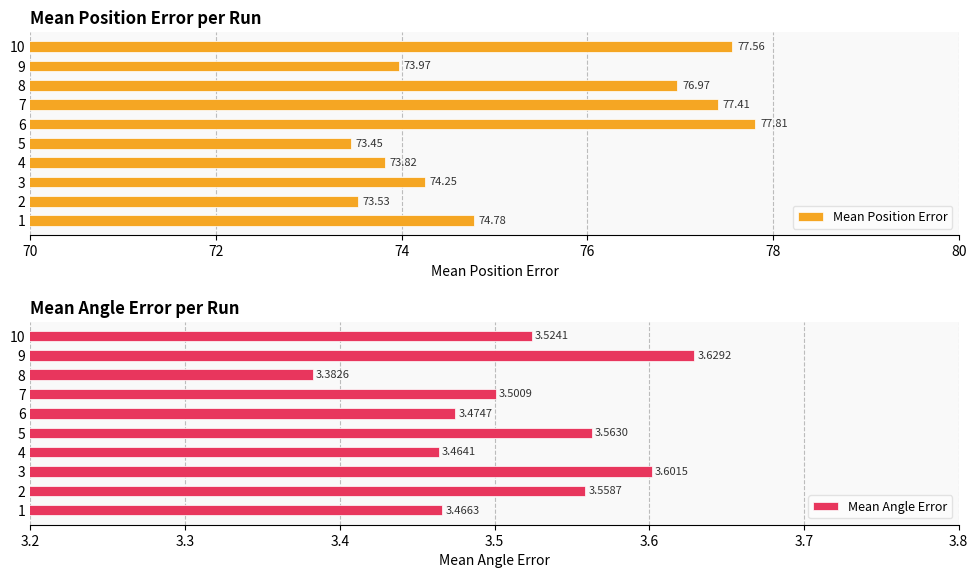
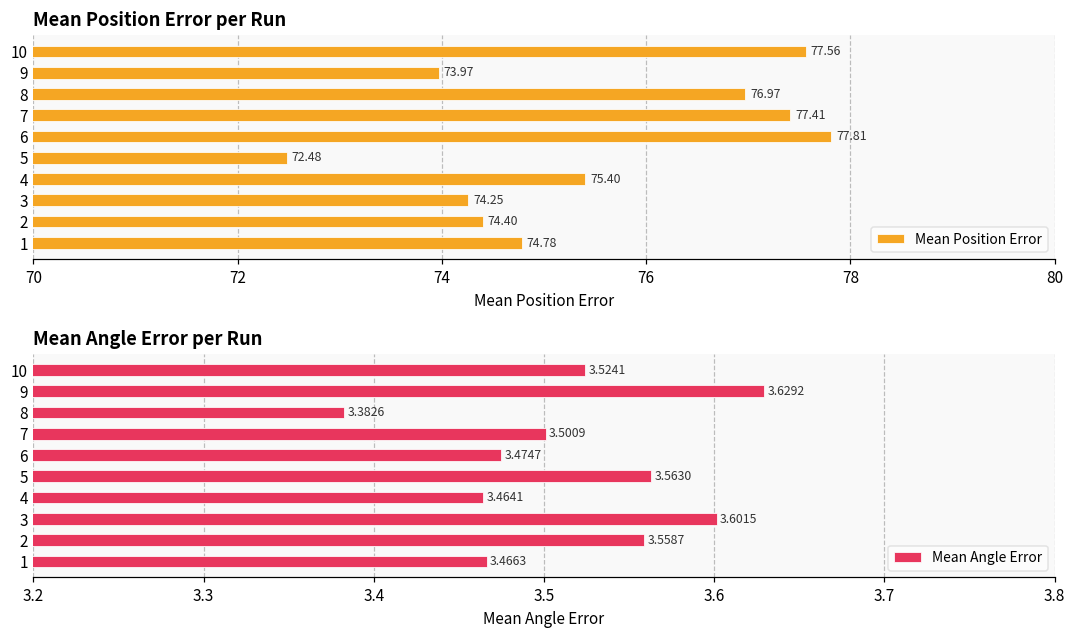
  {
    "Mean Position Error per Run": {
      "10": 77.56,
      "9": 73.97,
      "8": 76.97,
      "7": 77.41,
      "6": 77.81,
-     "5": 73.45,
-     "4": 73.82,
+     "5": 72.48,
+     "4": 75.40,
      "3": 74.25,
-     "2": 73.53,
+     "2": 74.40,
      "1": 74.78
    },
    "Mean Angle Error per Run": {
      "10": 3.5241,
      "9": 3.6292,
      "8": 3.3826,
      "7": 3.5009,
      "6": 3.4747,
      "5": 3.5630,
      "4": 3.4641,
      "3": 3.6015,
      "2": 3.5587,
      "1": 3.4663
    }
  }
